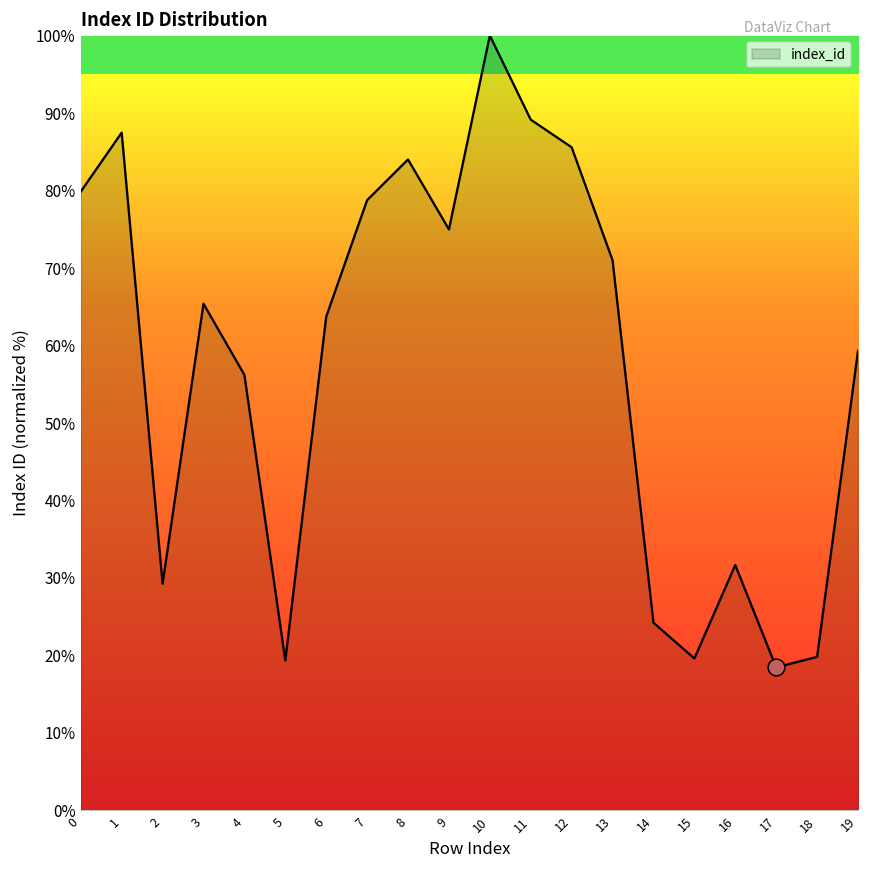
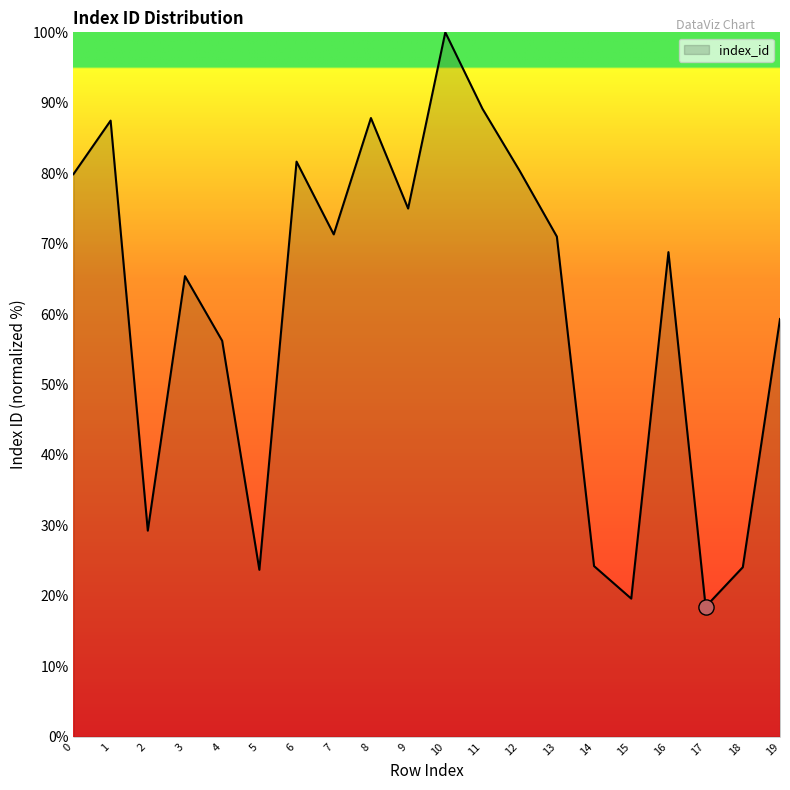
  {
    "index_id": {
      "0": "80%",
      "1": "87%",
      "2": "29%",
      "3": "65%",
      "4": "56%",
-     "5": "19%",
-     "6": "64%",
-     "7": "79%",
-     "8": "84%",
+     "5": "24%",
+     "6": "82%",
+     "7": "71%",
+     "8": "88%",
      "9": "75%",
      "10": "100%",
      "11": "89%",
-     "12": "86%",
+     "12": "80%",
      "13": "71%",
      "14": "24%",
      "15": "20%",
-     "16": "32%",
-     "18": "20%",
+     "16": "69%",
+     "18": "24%",
      "19": "59%"
    }
  }
